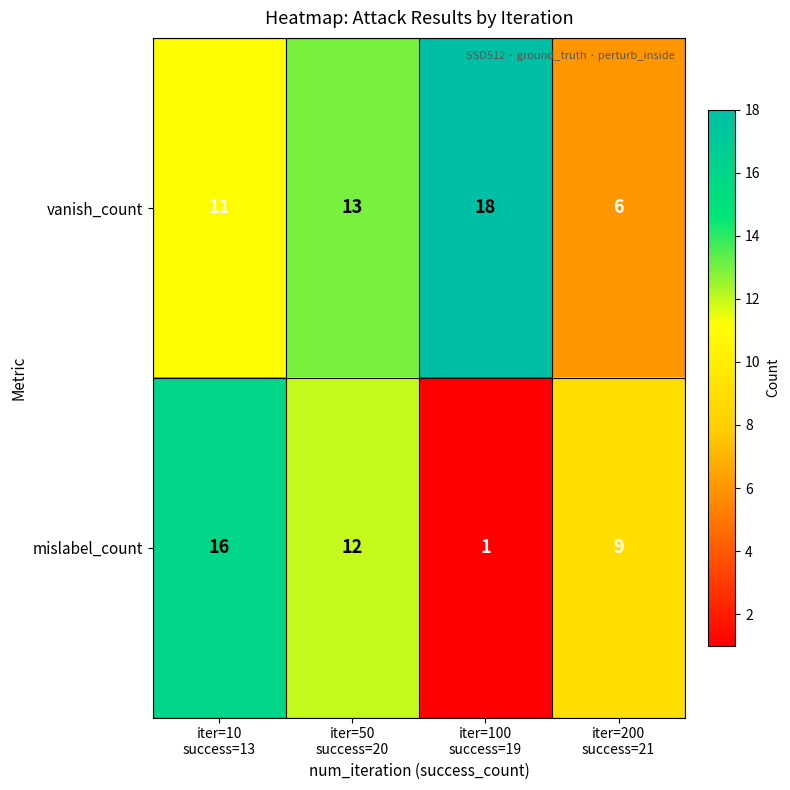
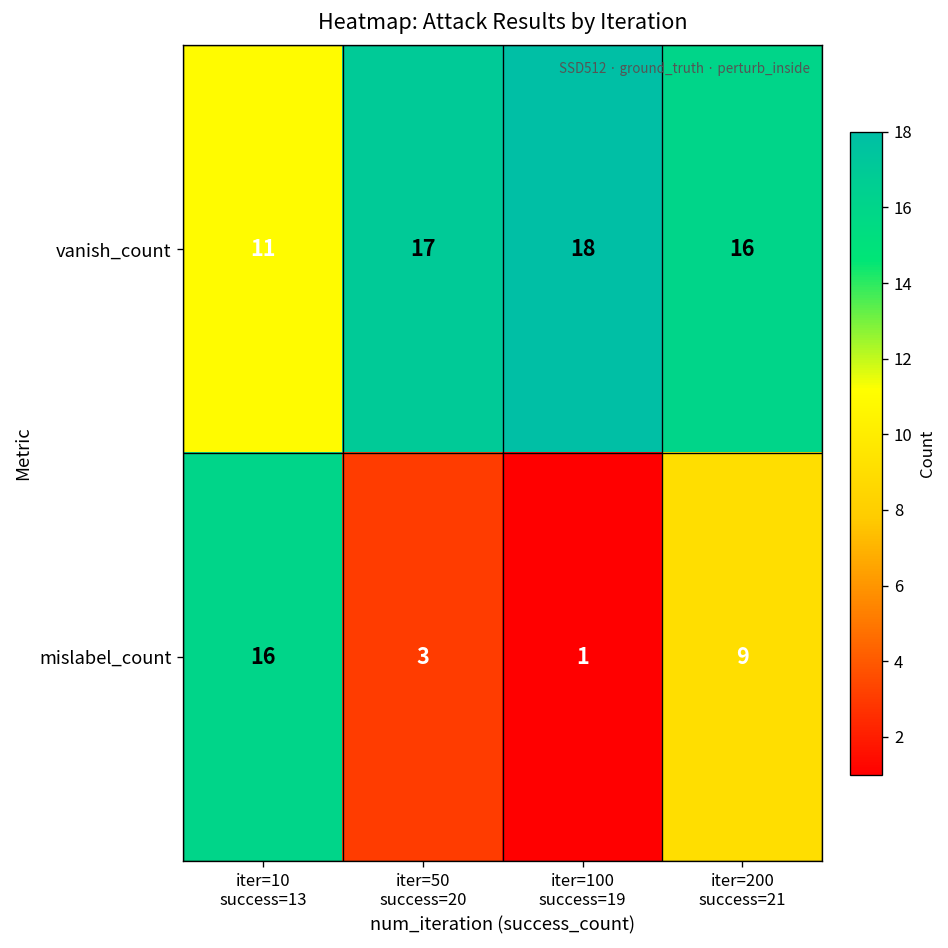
  {
    "vanish_count": {
      "iter=10 success=13": 11,
-     "iter=50 success=20": 13,
+     "iter=50 success=20": 17,
      "iter=100 success=19": 18,
-     "iter=200 success=21": 6
+     "iter=200 success=21": 16
    },
    "mislabel_count": {
      "iter=10 success=13": 16,
-     "iter=50 success=20": 12,
+     "iter=50 success=20": 3,
      "iter=100 success=19": 1,
      "iter=200 success=21": 9
    }
  }
